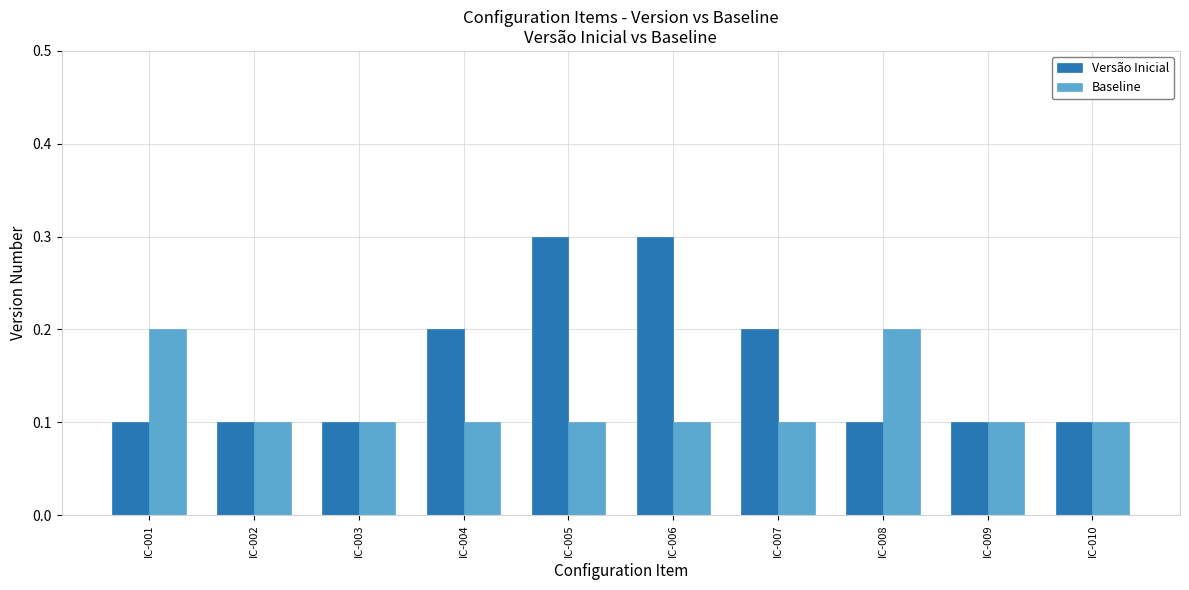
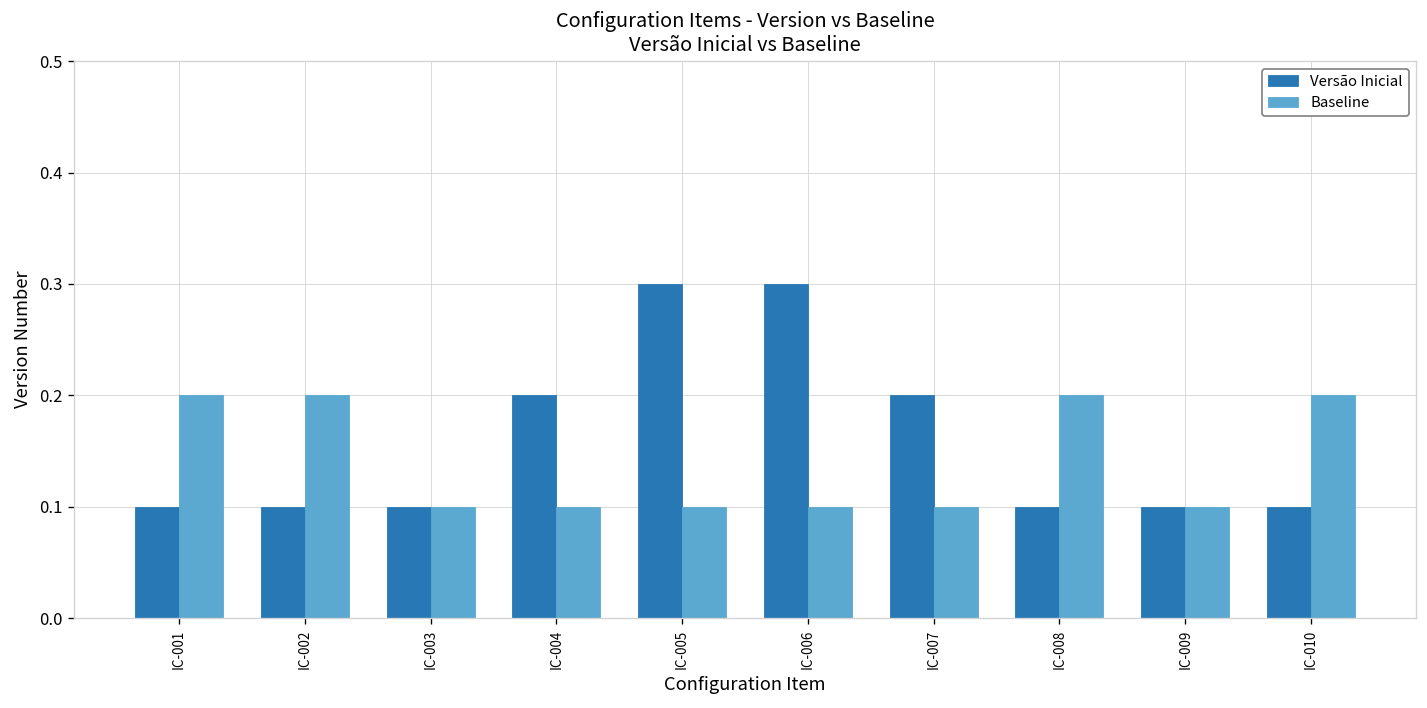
  {
    "Versão Inicial": {
      "IC-001": 0.1,
      "IC-002": 0.1,
      "IC-003": 0.1,
      "IC-004": 0.2,
      "IC-005": 0.3,
      "IC-006": 0.3,
      "IC-007": 0.2,
      "IC-008": 0.1,
      "IC-009": 0.1,
      "IC-010": 0.1
    },
    "Baseline": {
      "IC-001": 0.2,
-     "IC-002": 0.1,
+     "IC-002": 0.2,
      "IC-003": 0.1,
      "IC-004": 0.1,
      "IC-005": 0.1,
      "IC-006": 0.1,
      "IC-007": 0.1,
      "IC-008": 0.2,
      "IC-009": 0.1,
-     "IC-010": 0.1
+     "IC-010": 0.2
    }
  }
